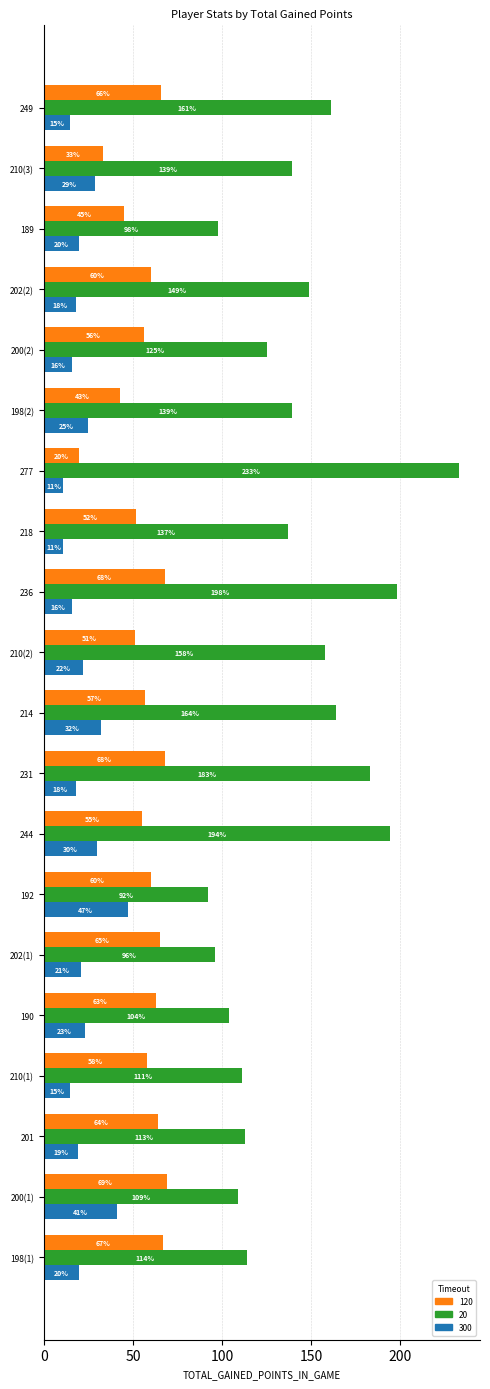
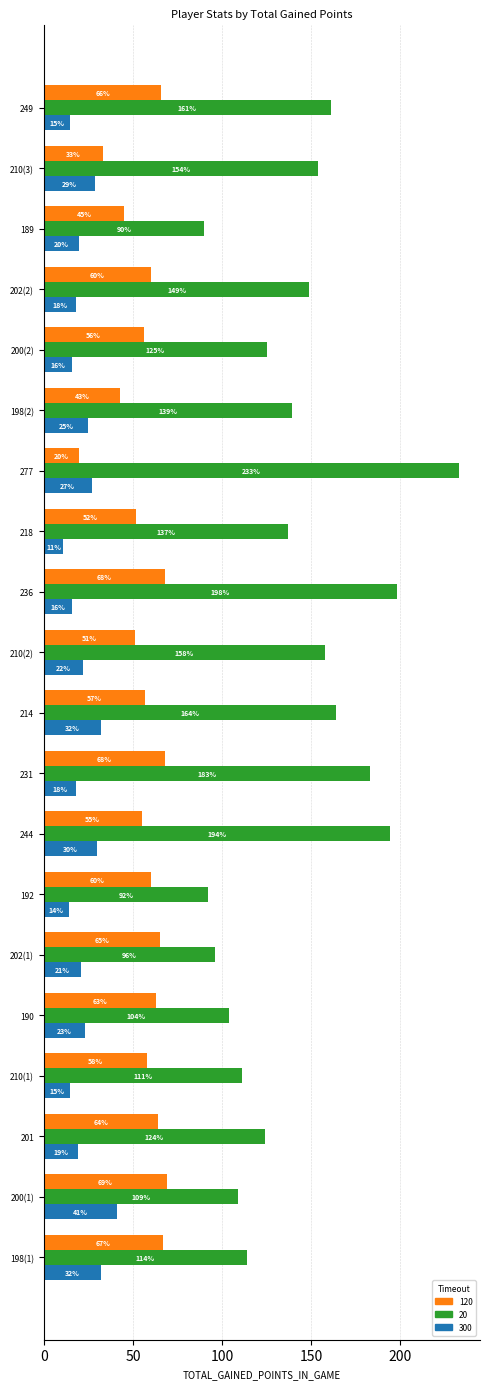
  {
    "120": {
      "249": "66%",
      "210(3)": "33%",
      "189": "45%",
      "202(2)": "60%",
      "200(2)": "56%",
      "198(2)": "43%",
      "277": "20%",
      "218": "52%",
      "236": "68%",
      "210(2)": "51%",
      "214": "57%",
      "231": "68%",
      "244": "55%",
      "192": "60%",
      "202(1)": "65%",
      "190": "63%",
      "210(1)": "58%",
      "201": "64%",
      "200(1)": "69%",
      "198(1)": "67%"
    },
    "20": {
      "249": "161%",
-     "210(3)": "139%",
-     "189": "98%",
+     "210(3)": "154%",
+     "189": "90%",
      "202(2)": "149%",
      "200(2)": "125%",
      "198(2)": "139%",
      "277": "233%",
      "218": "137%",
      "236": "198%",
      "210(2)": "158%",
      "214": "164%",
      "231": "183%",
      "244": "194%",
      "192": "92%",
      "202(1)": "96%",
      "190": "104%",
      "210(1)": "111%",
-     "201": "113%",
+     "201": "124%",
      "200(1)": "109%",
      "198(1)": "114%"
    },
    "300": {
      "249": "15%",
      "210(3)": "29%",
      "189": "20%",
      "202(2)": "18%",
      "200(2)": "16%",
      "198(2)": "25%",
-     "277": "11%",
+     "277": "27%",
      "218": "11%",
      "236": "16%",
      "210(2)": "22%",
      "214": "32%",
      "231": "18%",
      "244": "30%",
-     "192": "47%",
+     "192": "14%",
      "202(1)": "21%",
      "190": "23%",
      "210(1)": "15%",
      "201": "19%",
      "200(1)": "41%",
-     "198(1)": "20%"
+     "198(1)": "32%"
    }
  }
